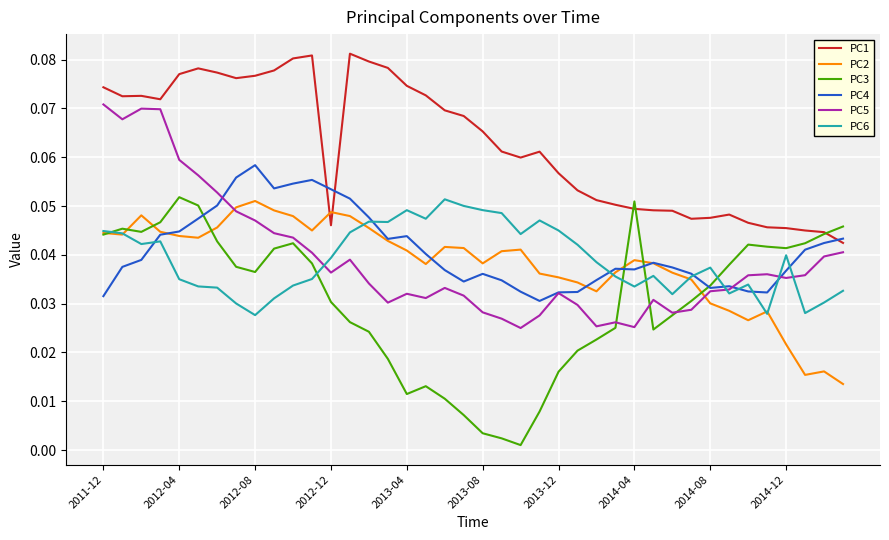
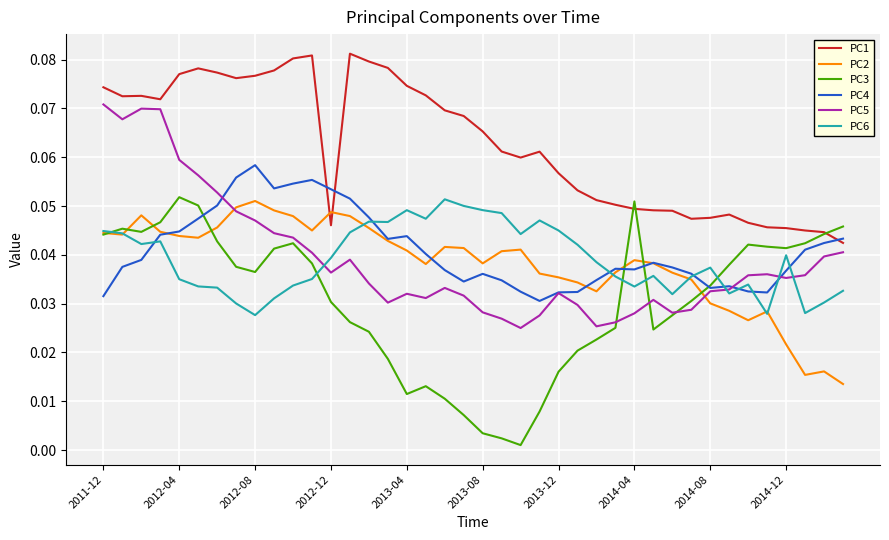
  {
    "PC1": {
      "2011-12": 0.074,
      "2012-04": 0.077,
      "2012-08": 0.077,
      "2012-12": 0.046,
      "2013-04": 0.075,
      "2013-08": 0.065,
      "2013-12": 0.057,
      "2014-04": 0.049,
      "2014-08": 0.048,
      "2014-12": 0.045
    },
    "PC2": {
      "2012-04": 0.044,
      "2012-08": 0.051,
      "2012-12": 0.049,
      "2013-04": 0.041,
      "2013-08": 0.038,
      "2013-12": 0.035,
      "2014-04": 0.039,
      "2014-08": 0.030,
      "2014-12": 0.022
    },
    "PC3": {
      "2012-04": 0.052,
      "2012-08": 0.036,
      "2012-12": 0.030,
      "2013-04": 0.011,
      "2013-08": 0.003,
      "2013-12": 0.016,
      "2014-04": 0.051,
      "2014-12": 0.041
    },
    "PC4": {
      "2011-12": 0.032,
      "2012-04": 0.045,
      "2012-08": 0.058,
      "2012-12": 0.053,
      "2013-04": 0.044,
      "2013-08": 0.036,
      "2014-04": 0.037,
      "2014-12": 0.037
    },
    "PC5": {
      "2011-12": 0.071,
      "2012-04": 0.059,
      "2012-08": 0.047,
      "2012-12": 0.036,
      "2013-04": 0.032,
      "2013-08": 0.028,
-     "2014-04": 0.025,
+     "2014-04": 0.028,
      "2014-08": 0.033,
      "2014-12": 0.035
    },
    "PC6": {
      "2012-04": 0.035,
      "2012-08": 0.028,
      "2012-12": 0.039,
      "2013-04": 0.049,
      "2013-08": 0.049,
      "2013-12": 0.045,
      "2014-04": 0.034,
      "2014-08": 0.037,
      "2014-12": 0.040
    }
  }
